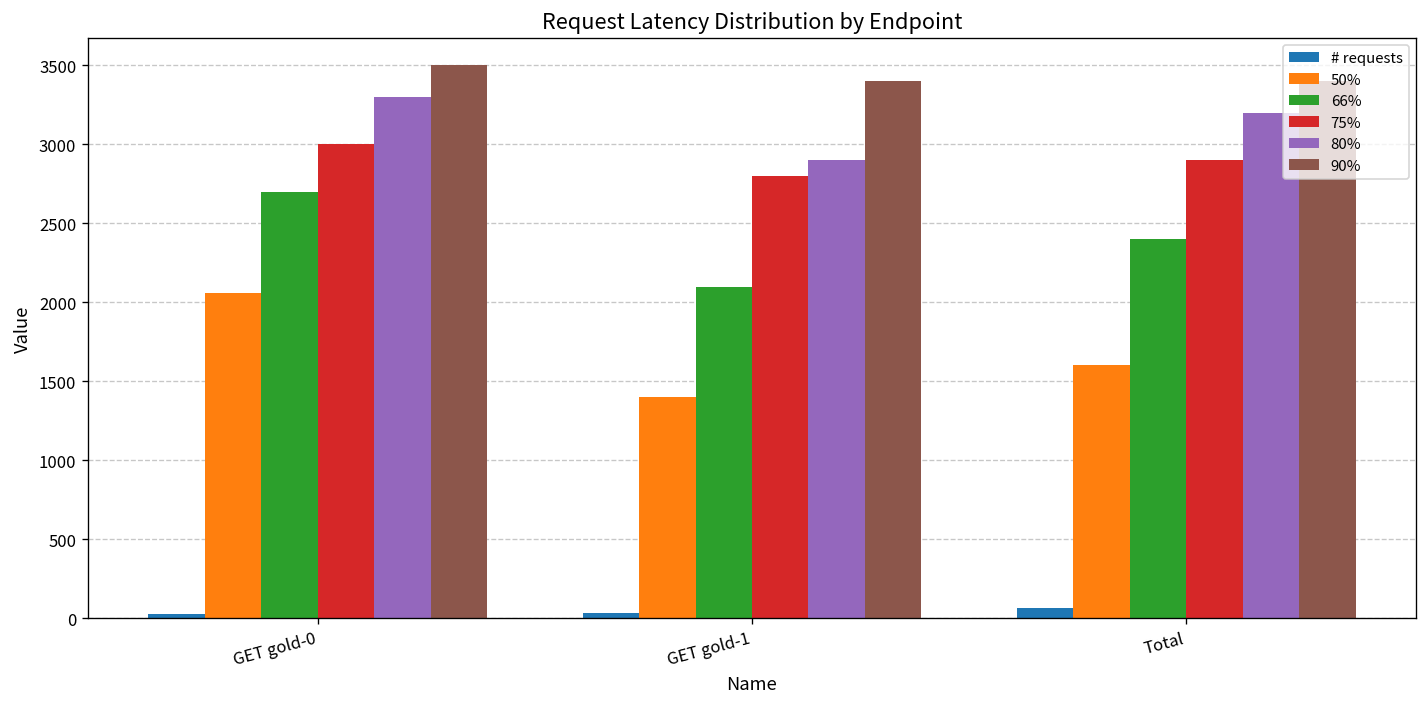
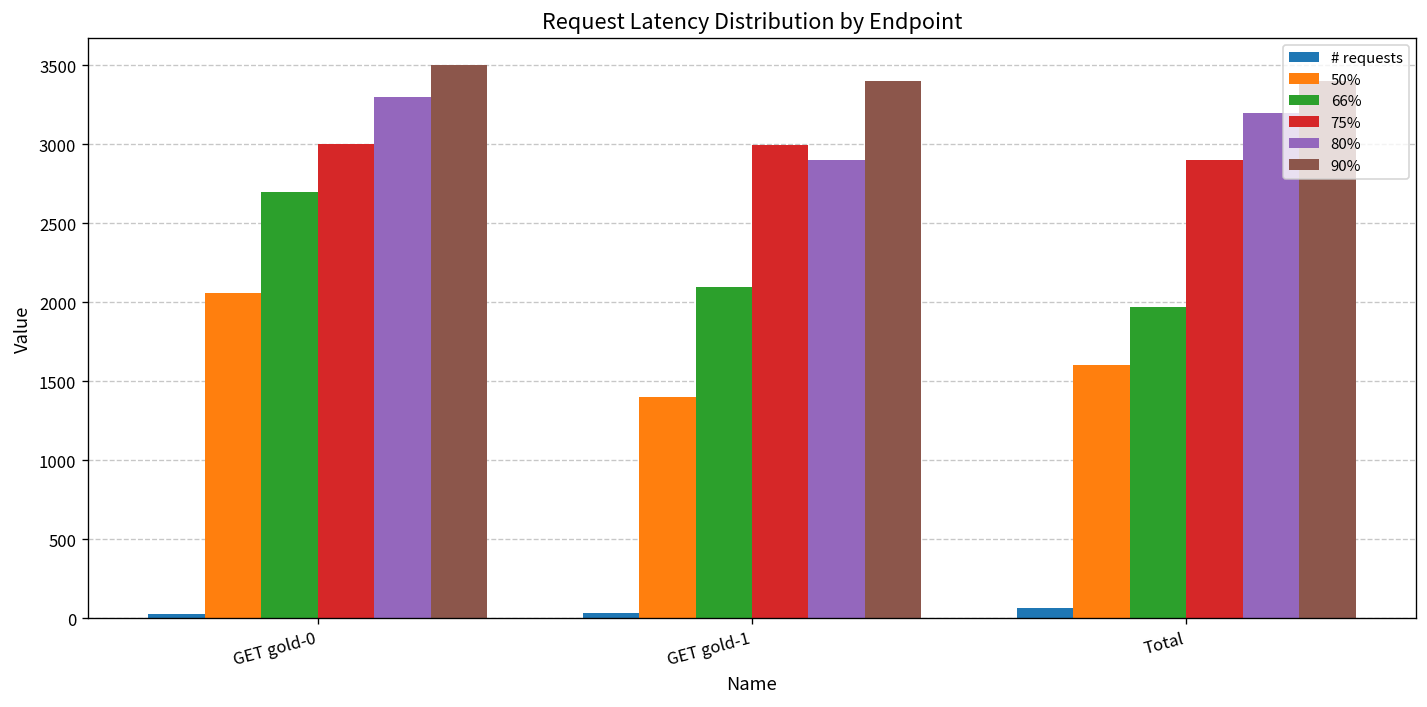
  {
    "# requests": {
      "GET gold-0": 30,
      "GET gold-1": 30,
      "Total": 60
    },
    "50%": {
      "GET gold-0": 2060,
      "GET gold-1": 1400,
      "Total": 1600
    },
    "66%": {
      "GET gold-0": 2700,
      "GET gold-1": 2100,
-     "Total": 2400
+     "Total": 1970
    },
    "75%": {
      "GET gold-0": 3000,
-     "GET gold-1": 2800,
+     "GET gold-1": 3000,
      "Total": 2900
    },
    "80%": {
      "GET gold-0": 3300,
      "GET gold-1": 2900,
      "Total": 3200
    },
    "90%": {
      "GET gold-0": 3500,
      "GET gold-1": 3400
    }
  }
